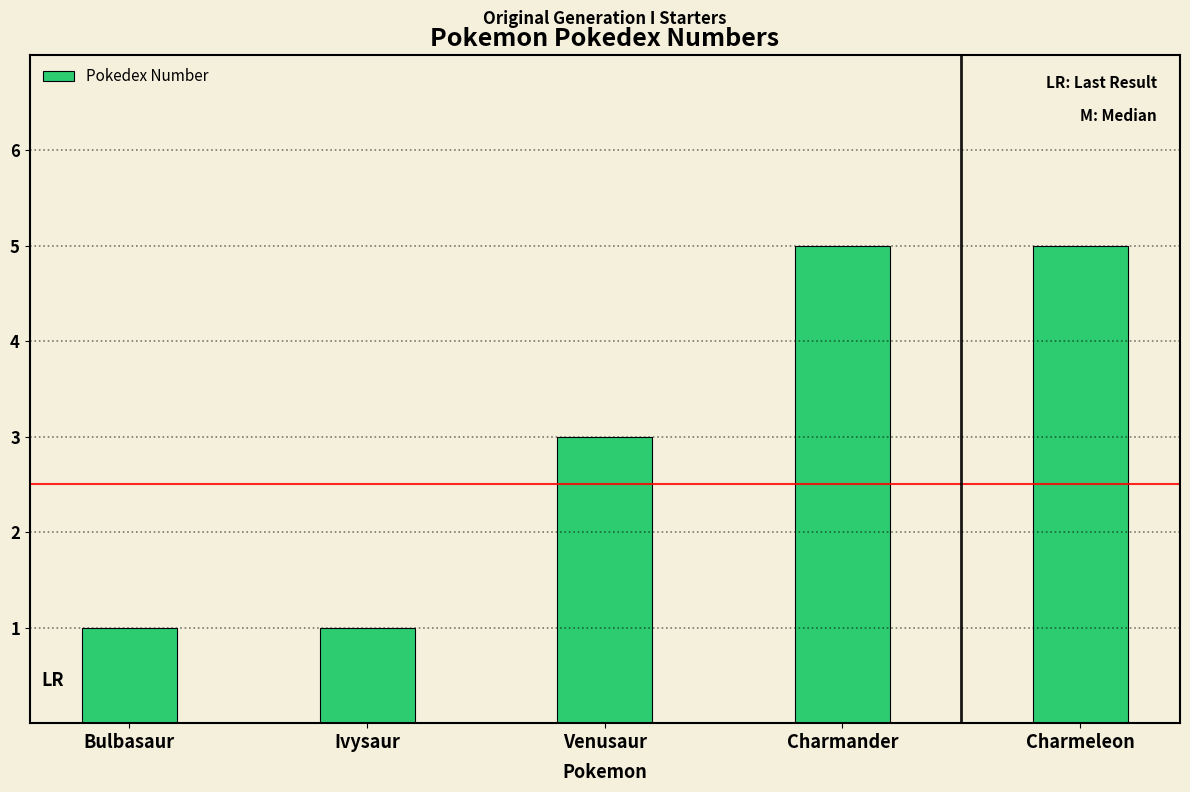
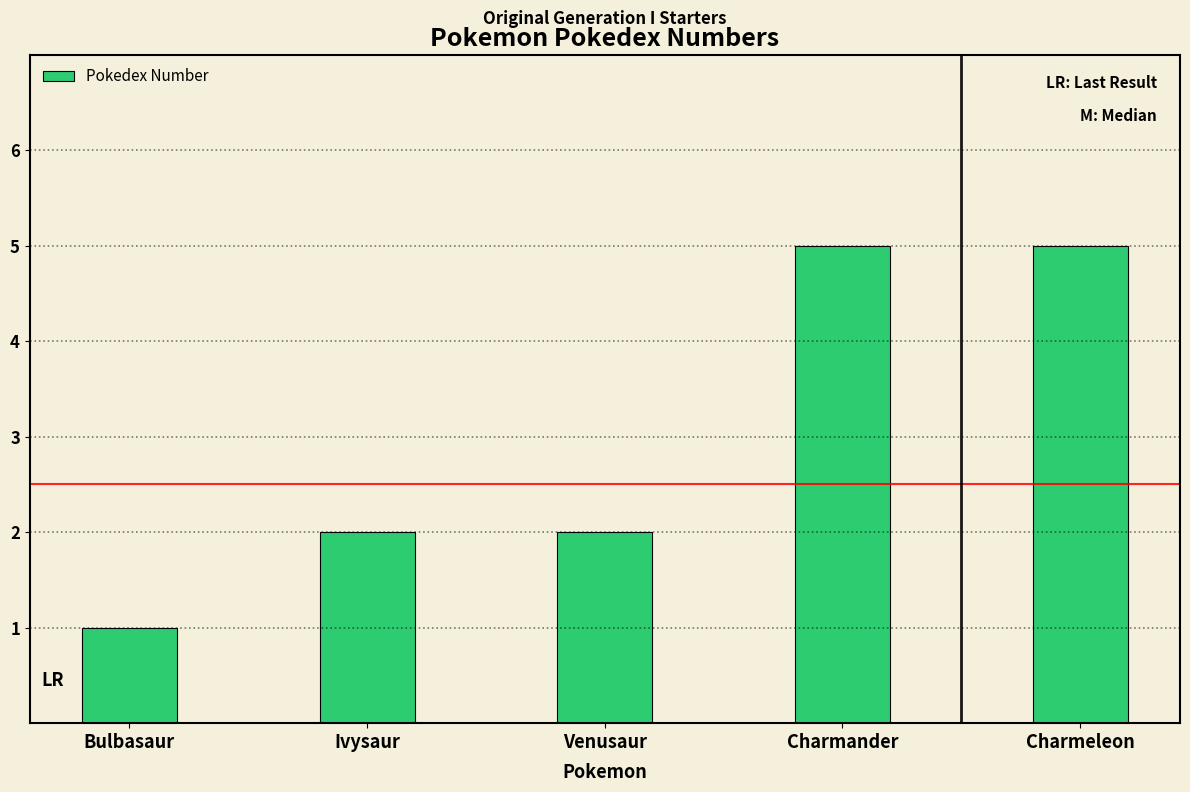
  {
    "Bulbasaur": 1,
-   "Ivysaur": 1,
-   "Venusaur": 3,
+   "Ivysaur": 2,
+   "Venusaur": 2,
    "Charmander": 5,
    "Charmeleon": 5
  }
